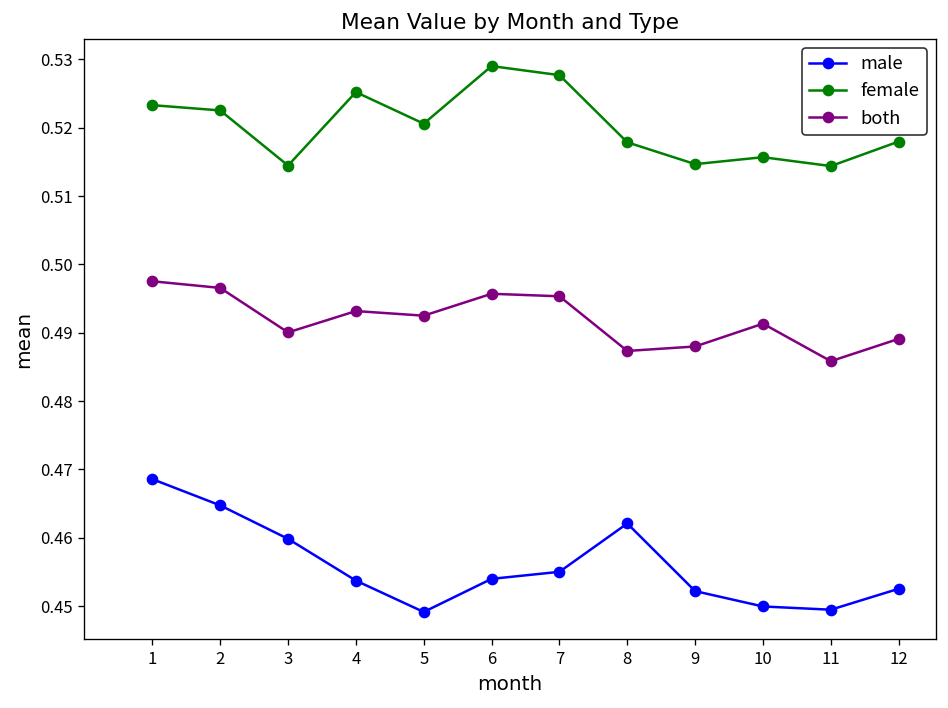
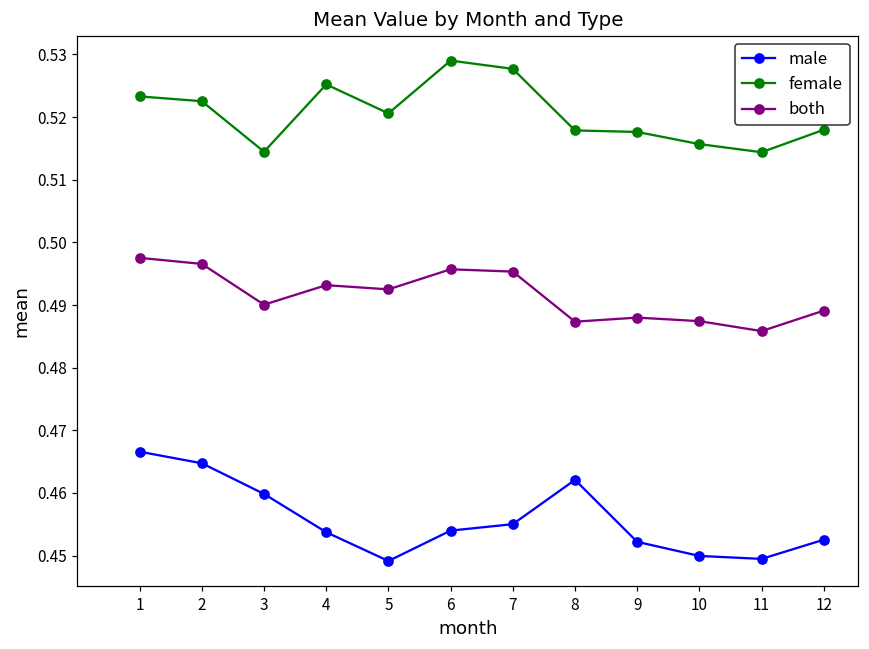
  {
    "male": {
-     "1": 0.469,
+     "1": 0.467,
      "2": 0.465,
      "3": 0.460,
      "4": 0.454,
      "5": 0.449,
      "6": 0.454,
      "7": 0.455,
      "8": 0.462,
      "9": 0.452,
      "10": 0.450,
      "11": 0.449,
      "12": 0.453
    },
    "female": {
      "1": 0.523,
      "2": 0.523,
      "3": 0.514,
      "4": 0.525,
      "5": 0.521,
      "6": 0.529,
      "7": 0.528,
      "8": 0.518,
-     "9": 0.515,
+     "9": 0.518,
      "10": 0.516,
      "11": 0.514
    },
    "both": {
      "1": 0.498,
      "2": 0.497,
      "3": 0.490,
      "4": 0.493,
      "5": 0.493,
      "6": 0.496,
      "7": 0.495,
      "8": 0.487,
      "9": 0.488,
-     "10": 0.491,
+     "10": 0.487,
      "11": 0.486,
      "12": 0.489
    }
  }
